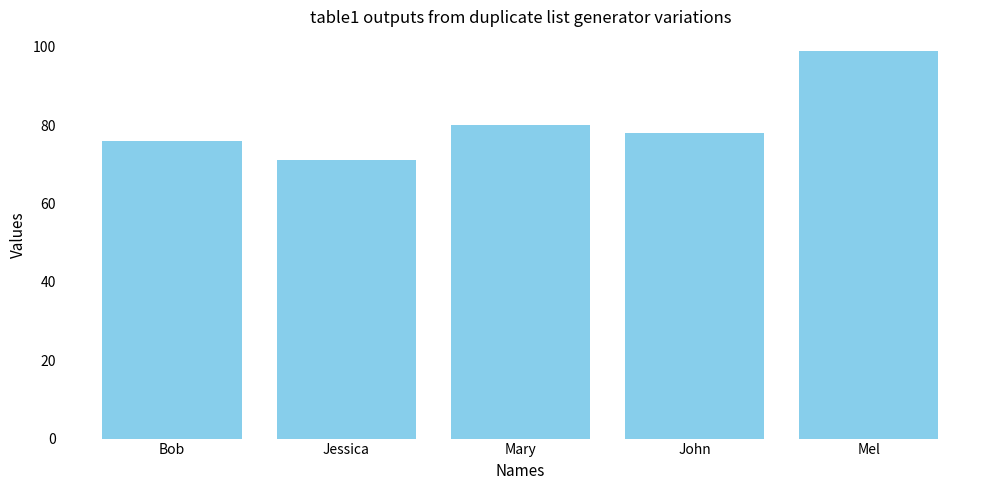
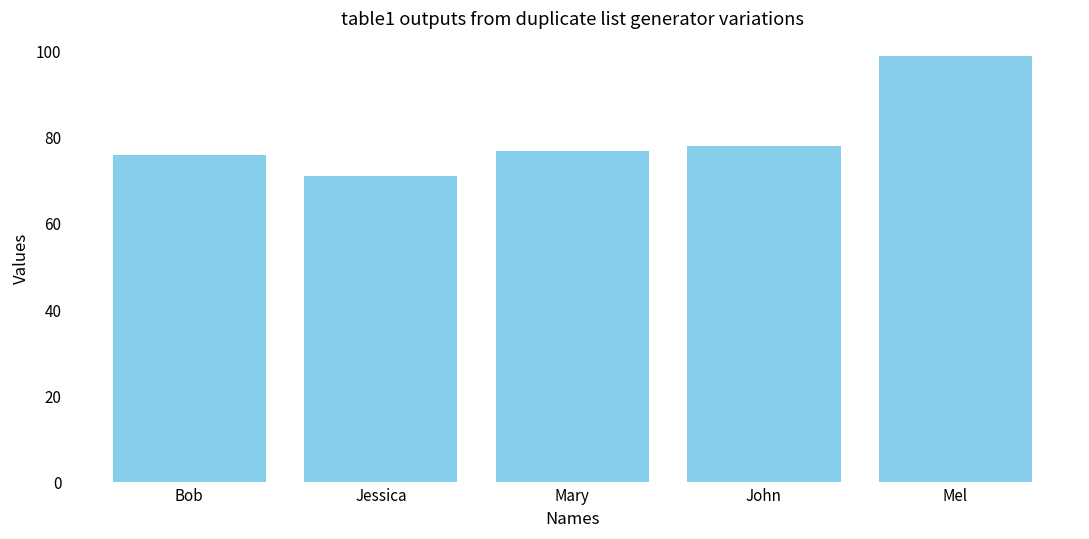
  {
    "Bob": 76,
    "Jessica": 71,
-   "Mary": 80,
+   "Mary": 77,
    "John": 78,
    "Mel": 99
  }
